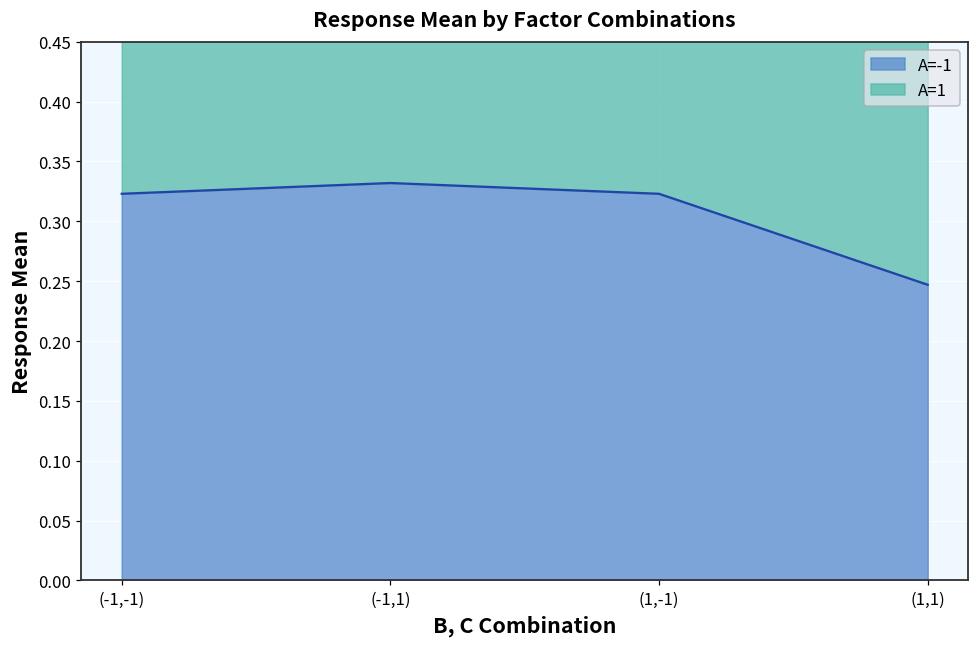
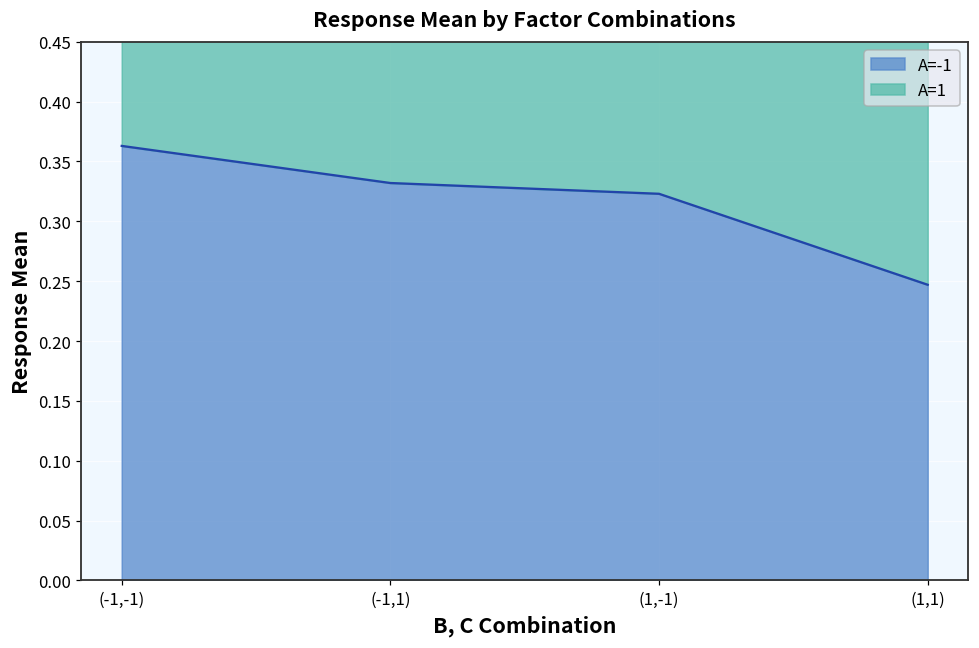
  {
    "A=-1": {
-     "(-1,-1)": 0.323,
+     "(-1,-1)": 0.363,
      "(-1,1)": 0.332,
      "(1,-1)": 0.323,
      "(1,1)": 0.247
    }
  }
